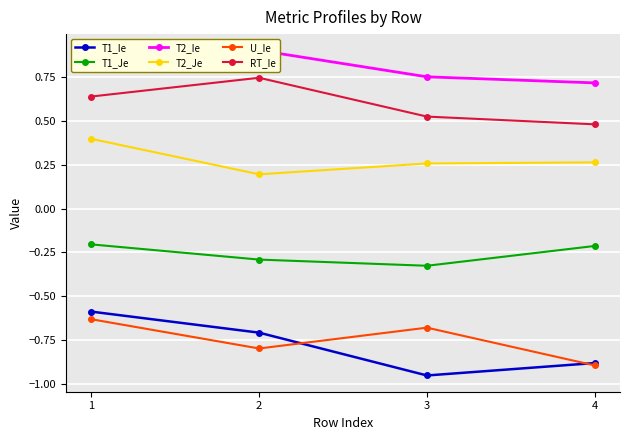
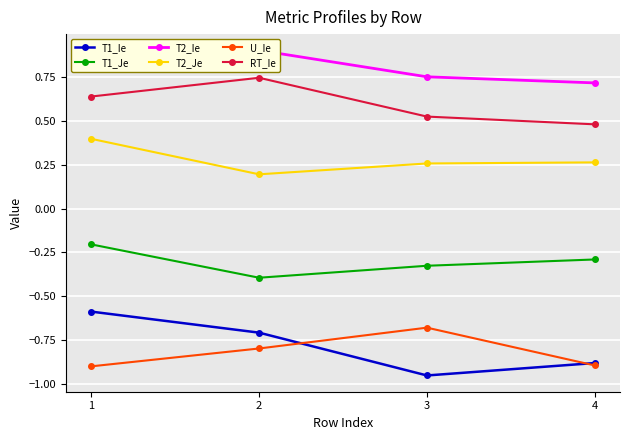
  {
    "T1_Ie": {
      "1": -0.59,
      "2": -0.71,
      "3": -0.95
    },
    "T1_Je": {
      "1": -0.20,
-     "2": -0.29,
+     "2": -0.39,
      "3": -0.33,
-     "4": -0.21
+     "4": -0.29
    },
    "T2_Ie": {
      "3": 0.75,
      "4": 0.72
    },
    "T2_Je": {
      "1": 0.40,
      "2": 0.20,
      "3": 0.26,
      "4": 0.26
    },
    "U_Ie": {
-     "1": -0.63,
+     "1": -0.90,
      "2": -0.80,
      "3": -0.68
    },
    "RT_Ie": {
      "1": 0.64,
      "2": 0.75,
      "3": 0.53,
      "4": 0.48
    }
  }
